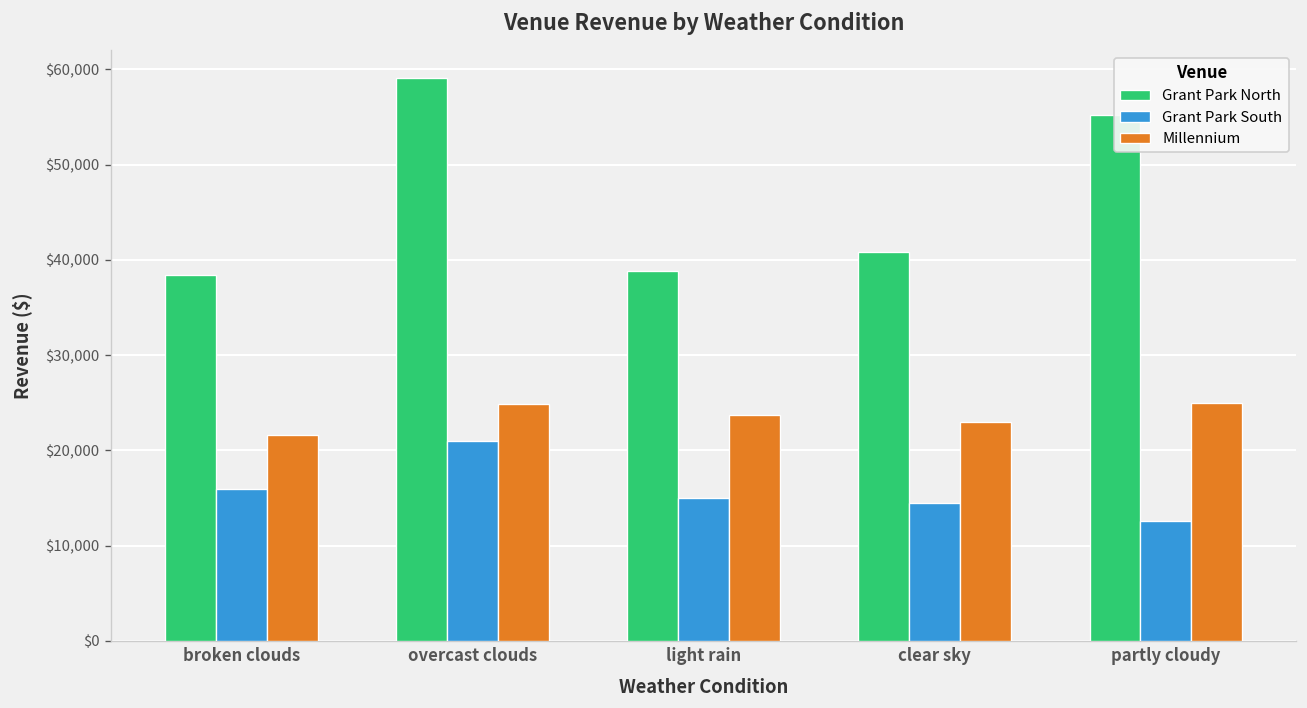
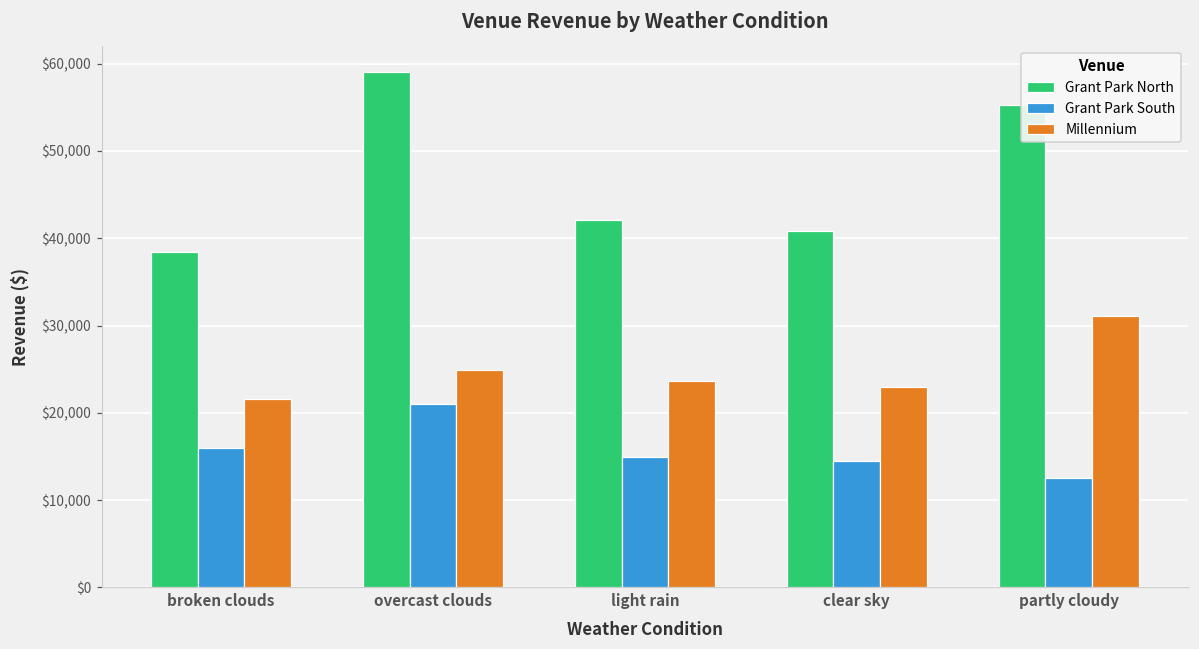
  {
    "Grant Park North": {
      "broken clouds": "$38,000",
      "overcast clouds": "$59,000",
-     "light rain": "$39,000",
+     "light rain": "$42,000",
      "clear sky": "$41,000"
    },
    "Grant Park South": {
      "broken clouds": "$16,000",
      "overcast clouds": "$21,000",
      "light rain": "$15,000",
      "clear sky": "$15,000",
      "partly cloudy": "$13,000"
    },
    "Millennium": {
      "broken clouds": "$22,000",
      "overcast clouds": "$25,000",
      "light rain": "$24,000",
      "clear sky": "$23,000",
-     "partly cloudy": "$25,000"
+     "partly cloudy": "$31,000"
    }
  }
